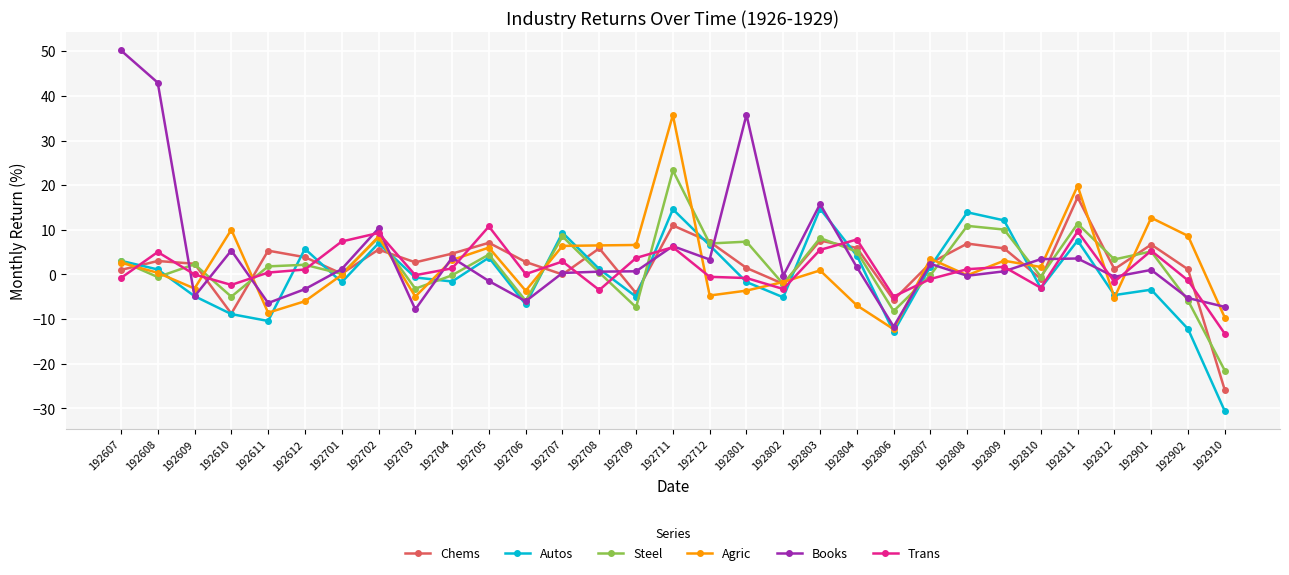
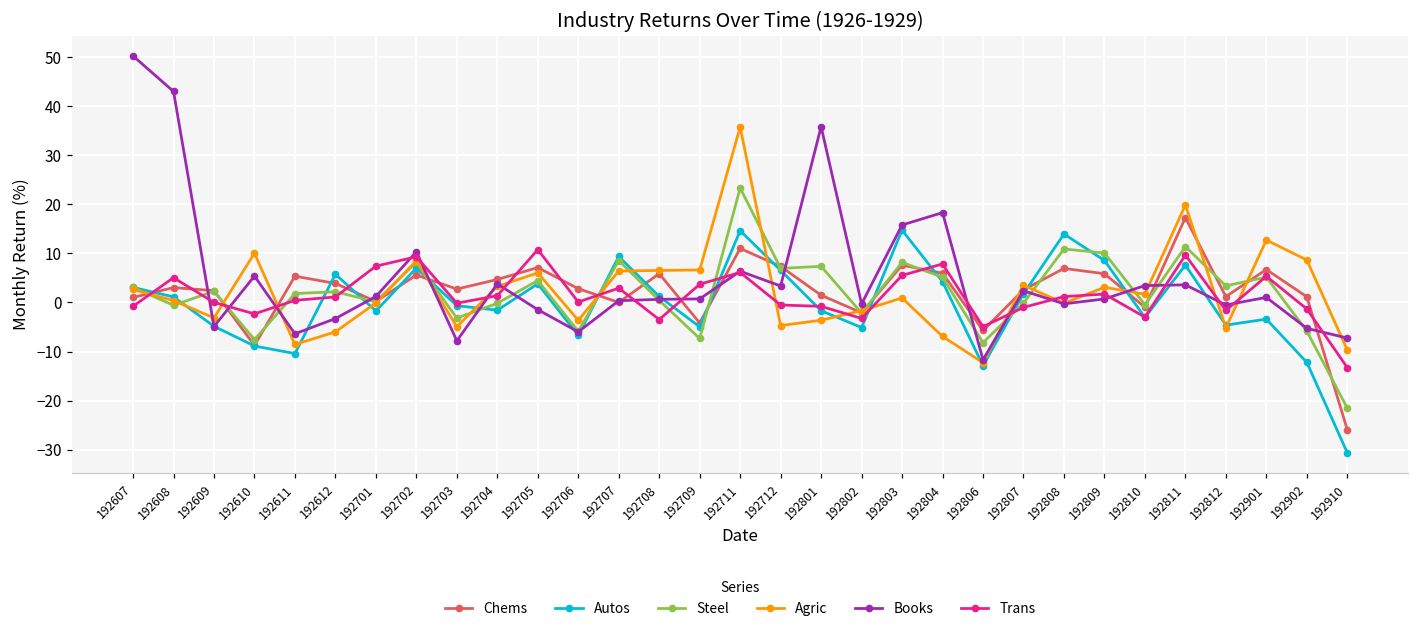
  {
    "Chems": {
      "192607": 1,
      "192608": 3,
      "192611": 5,
      "192612": 4,
      "192702": 6,
      "192703": 3,
      "192704": 5,
      "192705": 7,
      "192706": 3,
      "192708": 6,
      "192709": -4,
      "192711": 11,
      "192801": 1,
      "192803": 8,
      "192804": 6,
      "192806": -6,
      "192808": 7,
      "192809": 6,
      "192811": 17,
      "192812": 1,
      "192901": 7,
      "192902": 1,
      "192910": -26
    },
    "Autos": {
      "192608": 1,
      "192611": -10,
      "192612": 6,
      "192701": -2,
      "192702": 7,
      "192704": -2,
      "192705": 4,
      "192706": -7,
      "192707": 9,
      "192708": 1,
      "192709": -5,
      "192711": 15,
      "192801": -2,
      "192802": -5,
      "192803": 15,
      "192804": 4,
      "192806": -13,
      "192807": 2,
      "192808": 14,
-     "192809": 12,
+     "192809": 9,
      "192811": 8,
      "192901": -3,
      "192902": -12,
      "192910": -31
    },
    "Steel": {
      "192608": -1,
-     "192610": -5,
+     "192610": -8,
      "192611": 2,
      "192612": 2,
      "192703": -3,
      "192704": 0,
      "192705": 4,
      "192707": 9,
      "192709": -7,
      "192711": 23,
      "192801": 7,
      "192803": 8,
      "192804": 5,
      "192806": -8,
      "192807": 0,
      "192808": 11,
      "192809": 10,
      "192811": 11,
      "192812": 3,
      "192910": -22
    },
    "Agric": {
      "192608": 0,
      "192609": -3,
      "192610": 10,
      "192611": -9,
      "192612": -6,
      "192703": -5,
      "192705": 6,
      "192706": -4,
      "192707": 6,
      "192708": 7,
      "192709": 7,
      "192711": 36,
      "192712": -5,
      "192801": -4,
      "192803": 1,
      "192804": -7,
      "192806": -12,
      "192807": 4,
      "192809": 3,
      "192810": 2,
      "192811": 20,
      "192901": 13,
      "192902": 9,
      "192910": -10
    },
    "Books": {
      "192607": 50,
      "192608": 43,
      "192610": 5,
      "192611": -6,
      "192612": -3,
      "192701": 1,
      "192702": 10,
      "192703": -8,
      "192705": -1,
      "192709": 1,
      "192712": 3,
      "192801": 36,
      "192802": 0,
      "192803": 16,
-     "192804": 2,
+     "192804": 18,
      "192806": -12,
      "192809": 1,
      "192810": 3,
      "192811": 4,
      "192812": -1,
      "192901": 1,
      "192910": -7
    },
    "Trans": {
      "192607": -1,
      "192608": 5,
      "192609": 0,
      "192610": -2,
      "192611": 0,
      "192612": 1,
      "192701": 7,
      "192702": 9,
      "192704": 1,
      "192705": 11,
      "192706": 0,
      "192707": 3,
      "192708": -3,
      "192709": 4,
      "192712": -1,
      "192801": -1,
      "192802": -3,
      "192803": 6,
      "192804": 8,
      "192806": -5,
      "192807": -1,
      "192808": 1,
      "192809": 2,
      "192811": 10,
      "192812": -2,
      "192902": -1,
      "192910": -13
    }
  }
